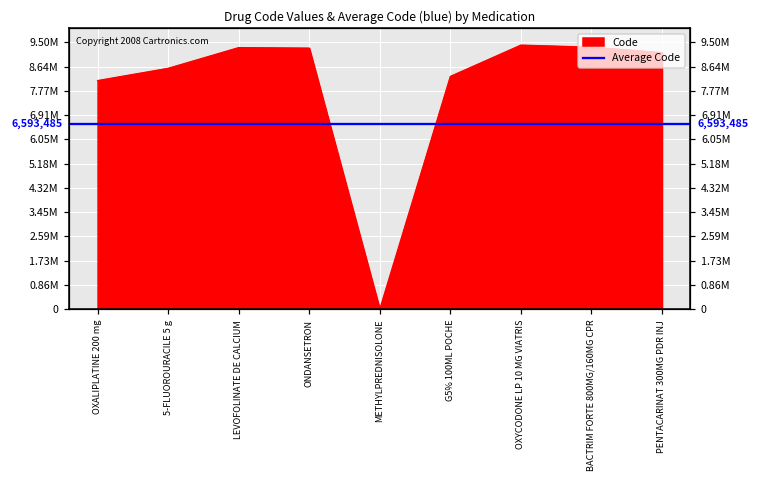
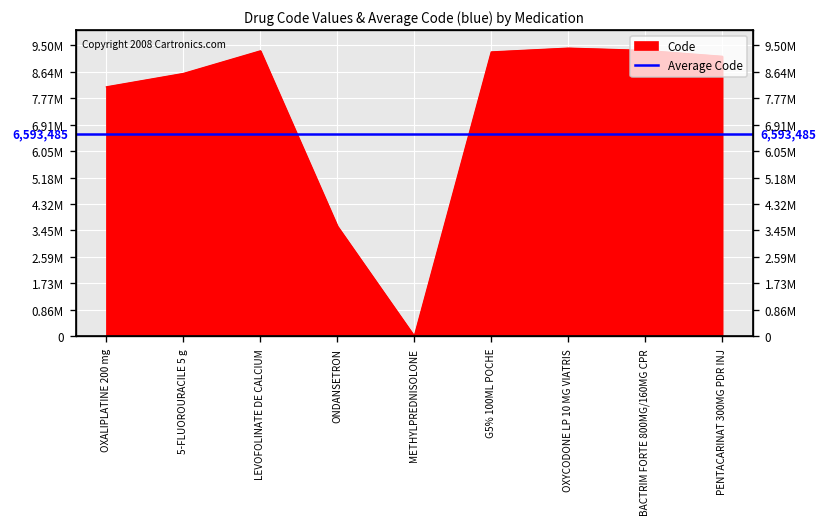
  {
    "OXALIPLATINE 200 mg": 8100000,
    "LEVOFOLINATE DE CALCIUM": 9300000,
-   "ONDANSETRON": 9300000,
+   "ONDANSETRON": 3600000,
    "METHYLPREDNISOLONE": 0,
-   "G5% 100ML POCHE": 8300000,
+   "G5% 100ML POCHE": 9300000,
    "OXYCODONE LP 10 MG VIATRIS": 9400000
  }
